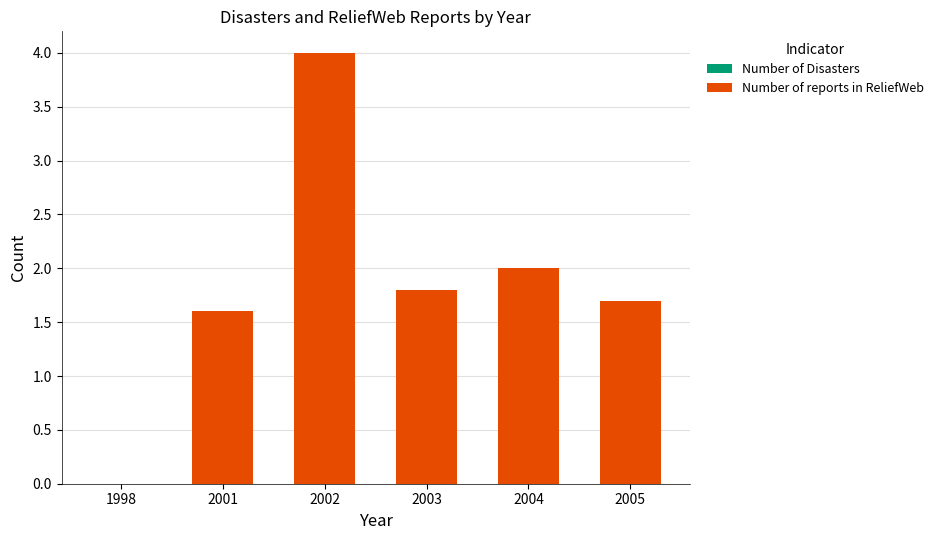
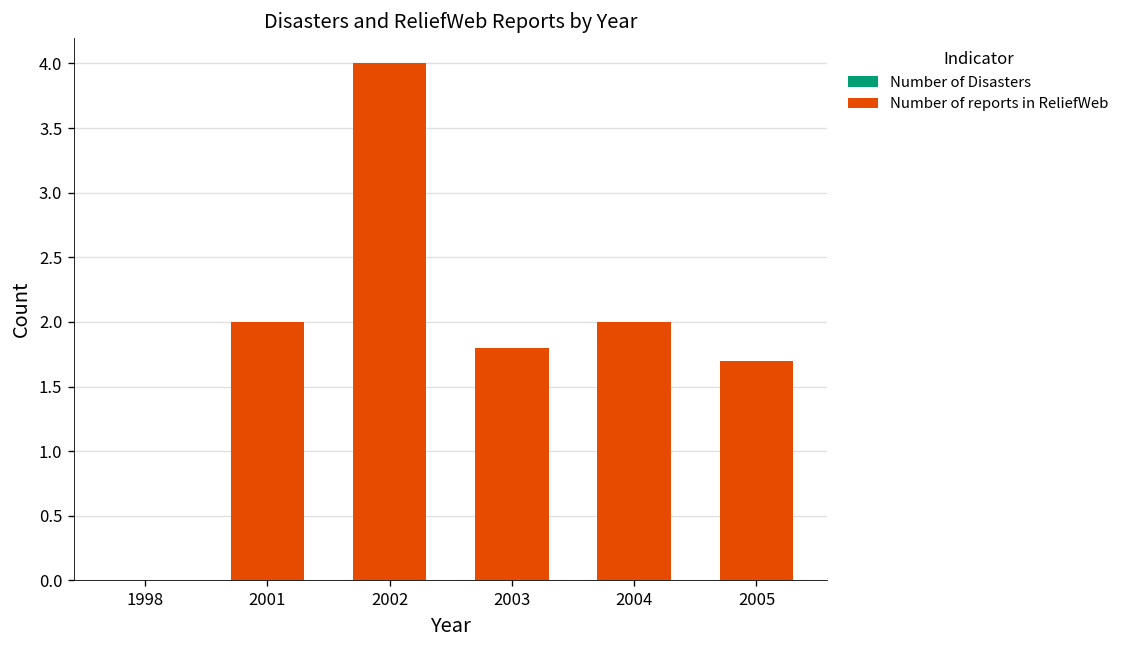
  {
    "Number of Disasters": {
      "1998": 0.0,
      "2001": 0.0,
      "2002": 0.0,
      "2003": 0.0,
      "2004": 0.0,
      "2005": 0.0
    },
    "Number of reports in ReliefWeb": {
      "1998": 0.0,
-     "2001": 1.6,
+     "2001": 2.0,
      "2002": 4.0,
      "2003": 1.8,
      "2004": 2.0,
      "2005": 1.7
    }
  }
